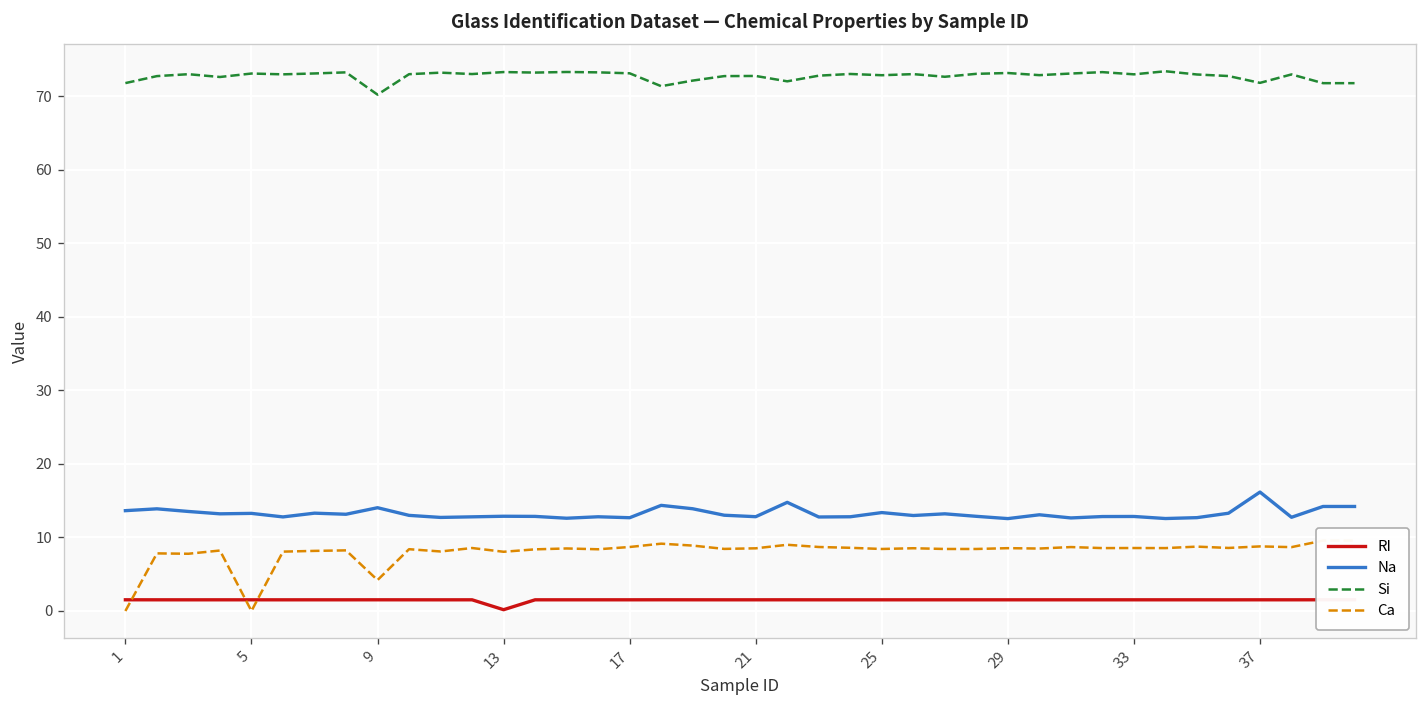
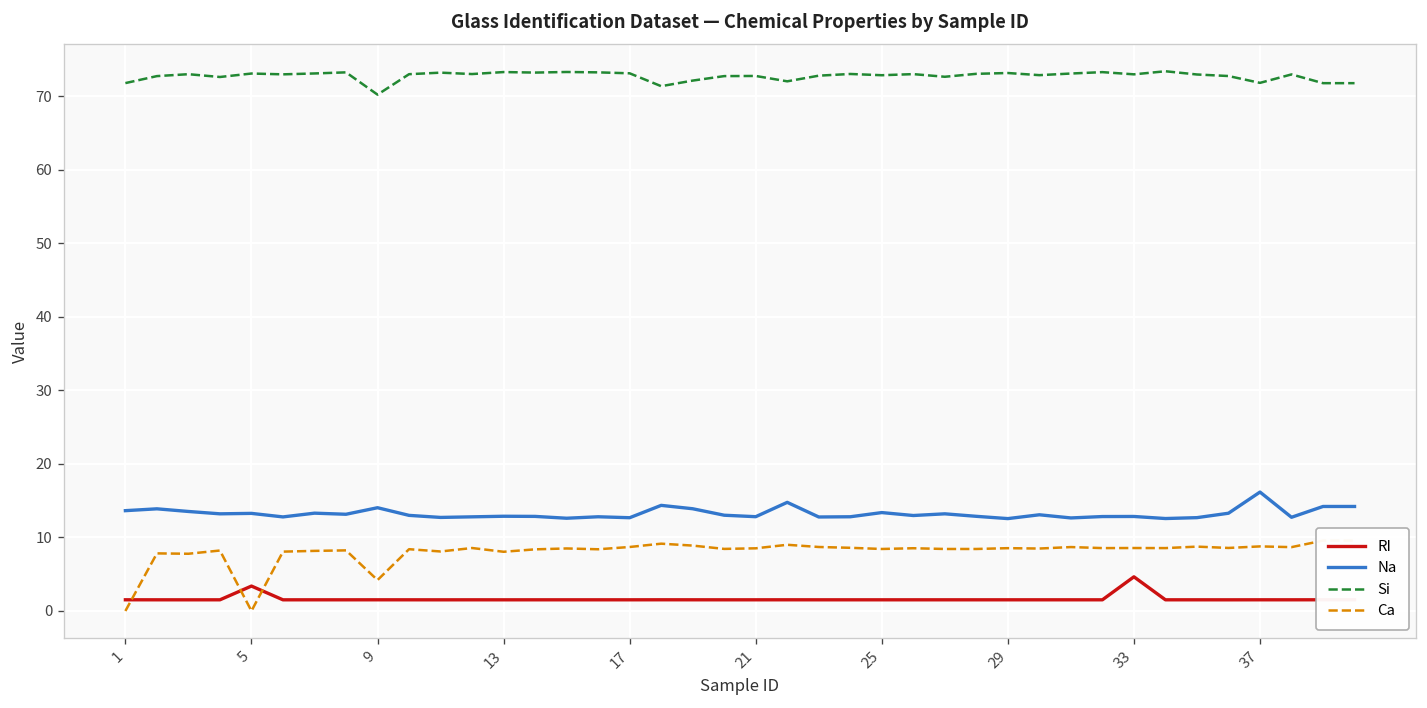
  {
    "RI": {
      "1": 2,
-     "5": 2,
+     "5": 3,
      "9": 2,
-     "13": 0,
+     "13": 2,
      "17": 2,
      "21": 2,
      "25": 2,
      "29": 2,
-     "33": 2,
+     "33": 5,
      "37": 2
    },
    "Na": {
      "1": 14,
      "5": 13,
      "9": 14,
      "13": 13,
      "17": 13,
      "21": 13,
      "25": 13,
      "29": 13,
      "33": 13,
      "37": 16
    },
    "Si": {
      "1": 72,
      "5": 73,
      "9": 70,
      "13": 73,
      "17": 73,
      "21": 73,
      "25": 73,
      "29": 73,
      "33": 73,
      "37": 72
    },
    "Ca": {
      "1": 0,
      "5": 0,
      "9": 4,
      "13": 8,
      "17": 9,
      "21": 9,
      "25": 8,
      "29": 9,
      "33": 9,
      "37": 9
    }
  }
